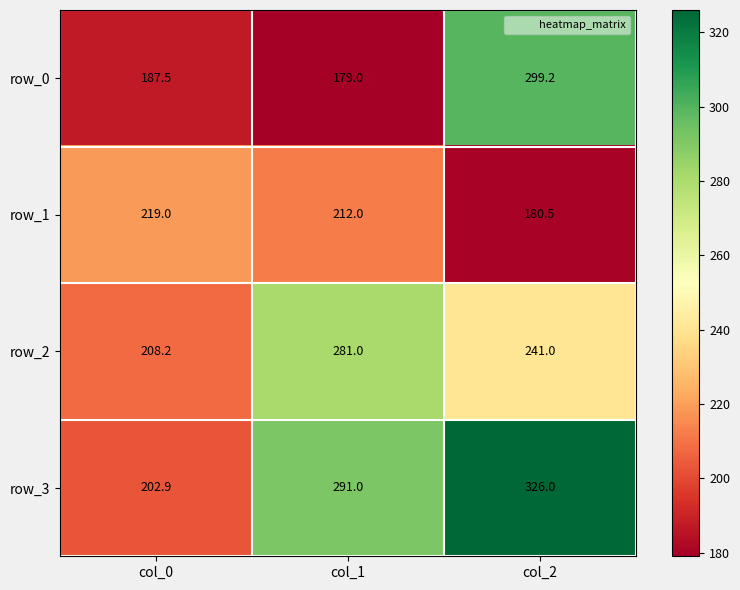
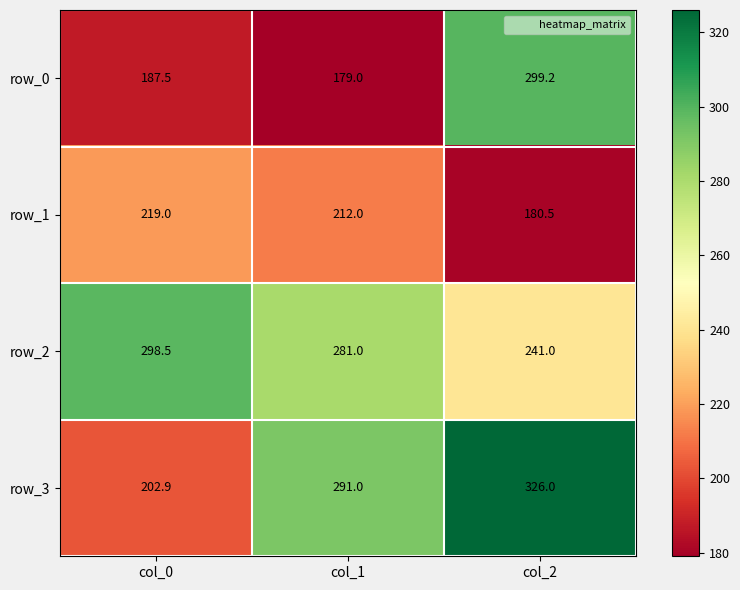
  {
    "row_0": {
      "col_0": 187.5,
      "col_1": 179.0,
      "col_2": 299.2
    },
    "row_1": {
      "col_0": 219.0,
      "col_1": 212.0,
      "col_2": 180.5
    },
    "row_2": {
-     "col_0": 208.2,
+     "col_0": 298.5,
      "col_1": 281.0,
      "col_2": 241.0
    },
    "row_3": {
      "col_0": 202.9,
      "col_1": 291.0,
      "col_2": 326.0
    }
  }
